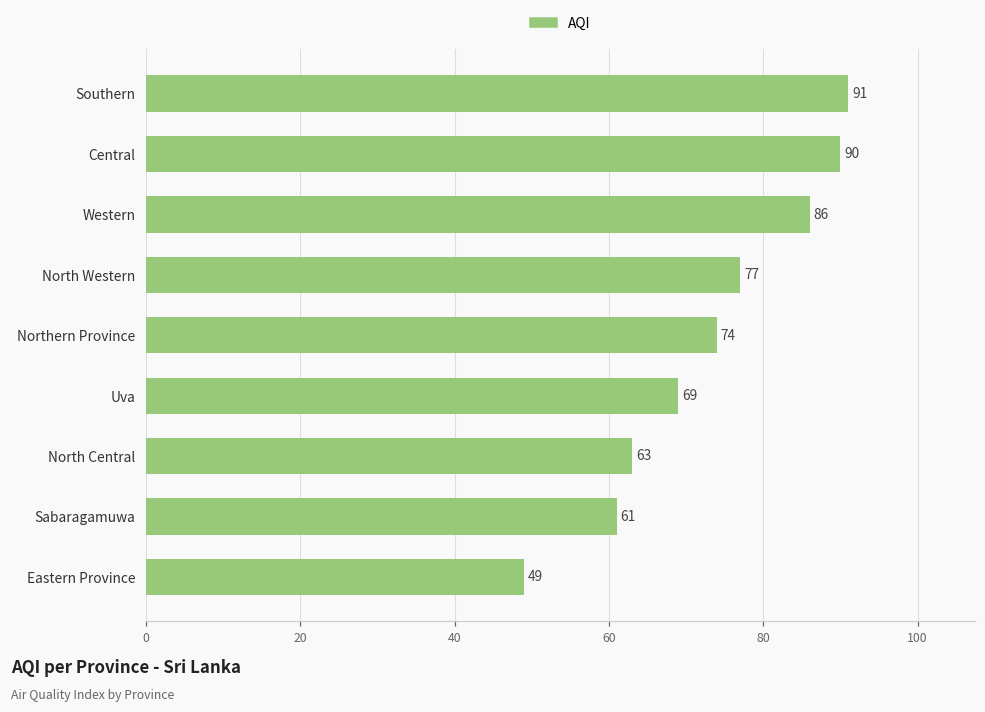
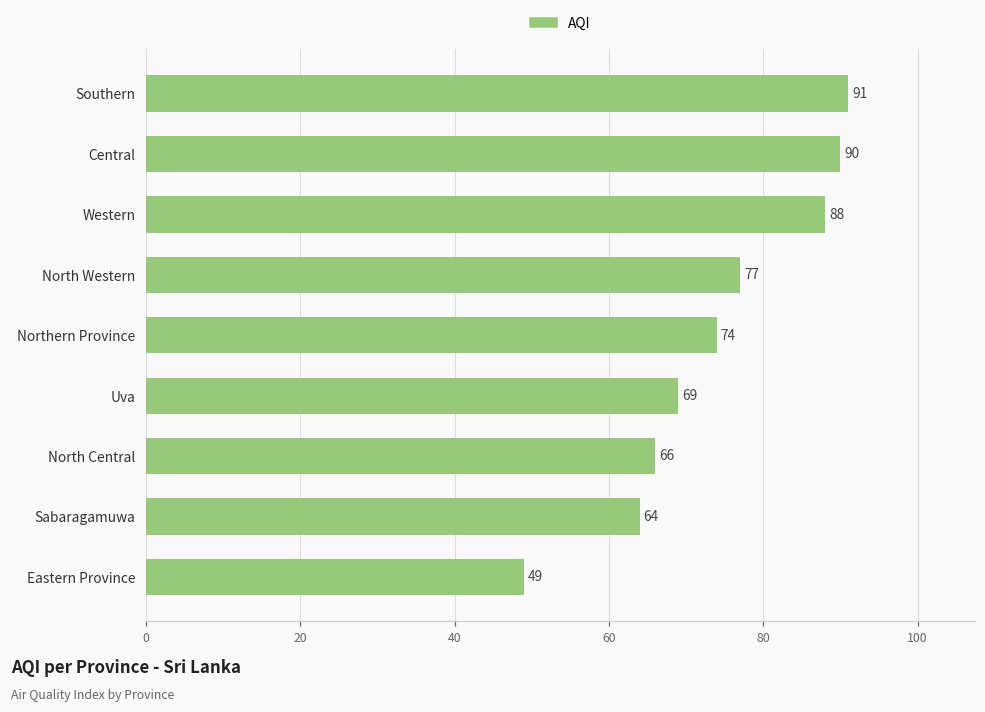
  {
    "Southern": 91,
    "Central": 90,
-   "Western": 86,
+   "Western": 88,
    "North Western": 77,
    "Northern Province": 74,
    "Uva": 69,
-   "North Central": 63,
-   "Sabaragamuwa": 61,
+   "North Central": 66,
+   "Sabaragamuwa": 64,
    "Eastern Province": 49
  }
